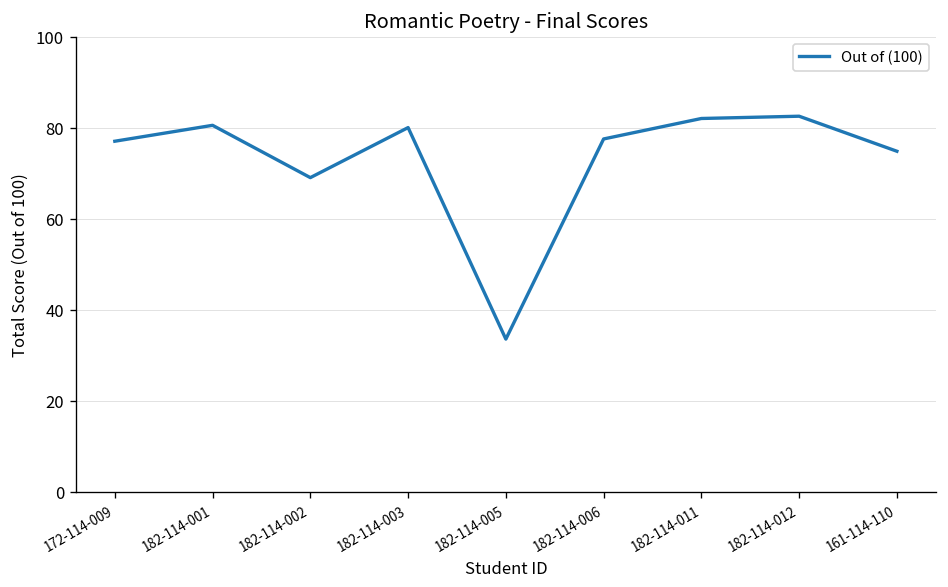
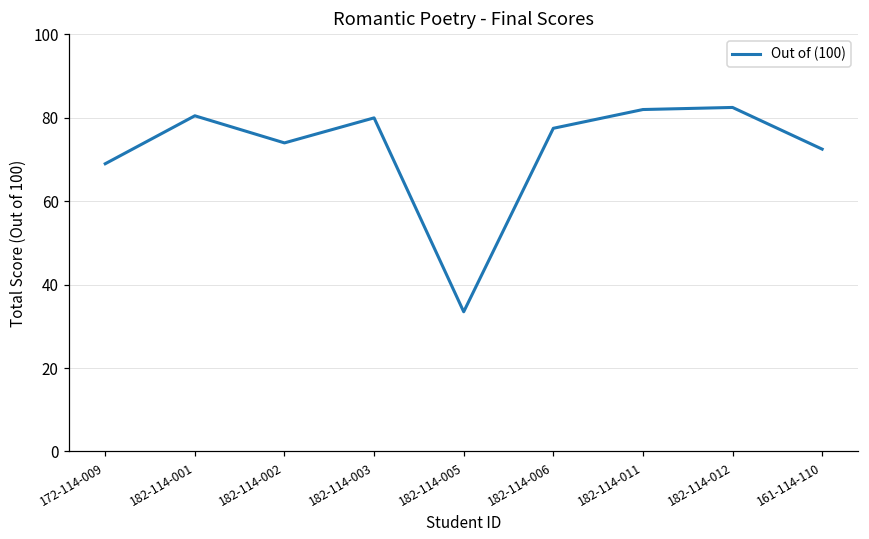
  {
-   "172-114-009": 77,
+   "172-114-009": 69,
    "182-114-001": 81,
-   "182-114-002": 69,
+   "182-114-002": 74,
    "182-114-003": 80,
    "182-114-005": 34,
    "182-114-006": 78,
    "182-114-011": 82,
    "182-114-012": 83,
-   "161-114-110": 75
+   "161-114-110": 73
  }
